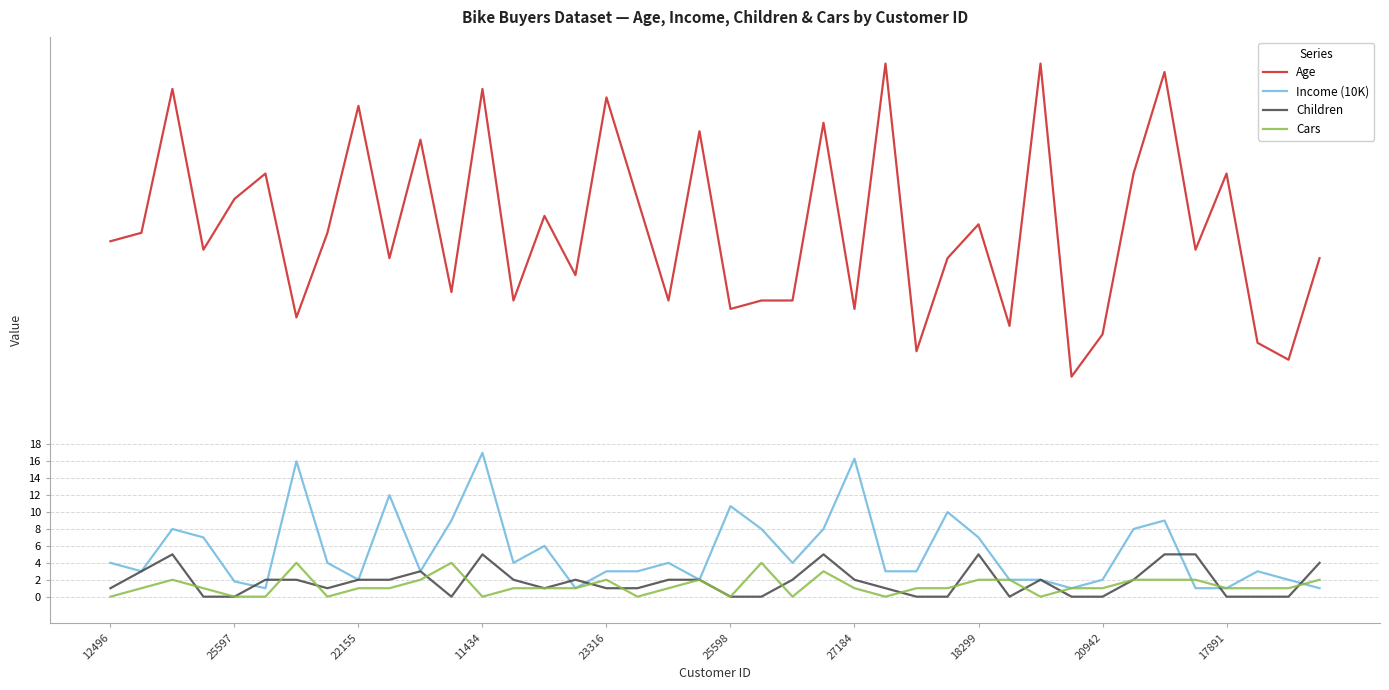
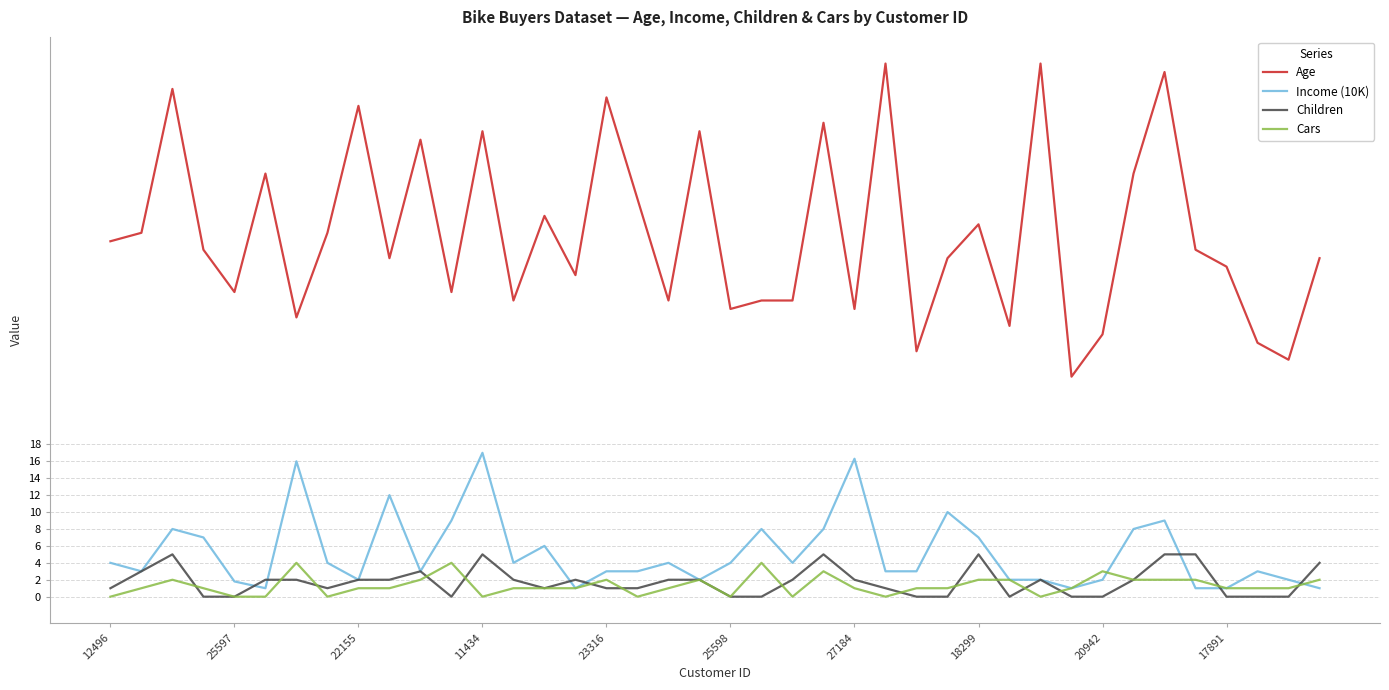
  {
    "Age": {
      "12496": 42,
-     "25597": 47,
+     "25597": 36,
      "22155": 58,
-     "11434": 60,
+     "11434": 55,
      "23316": 59,
      "25598": 34,
      "27184": 34,
      "18299": 44,
      "20942": 31,
-     "17891": 50
+     "17891": 39
    },
    "Income (10K)": {
      "12496": 4,
      "25597": 2,
      "11434": 17,
      "23316": 3,
-     "25598": 11,
+     "25598": 4,
      "27184": 16,
      "18299": 7,
      "20942": 2
    },
    "Children": {
      "12496": 1,
      "11434": 5,
      "23316": 1,
      "27184": 2,
      "18299": 5,
      "20942": 0,
      "17891": 0
    },
    "Cars": {
      "12496": 0,
      "22155": 1,
      "11434": 0,
      "23316": 2,
      "27184": 1,
      "18299": 2,
-     "20942": 1
+     "20942": 3
    }
  }
